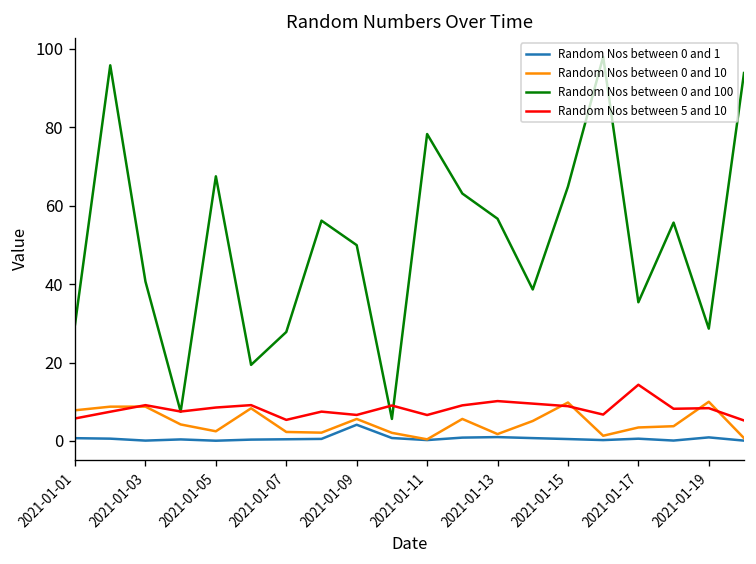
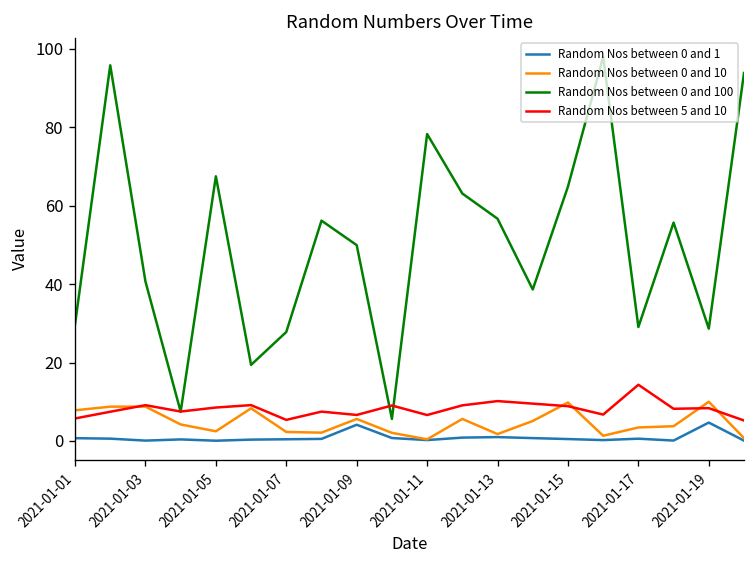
  {
    "Random Nos between 0 and 1": {
      "2021-01-01": 1,
      "2021-01-03": 0,
      "2021-01-05": 0,
      "2021-01-07": 0,
      "2021-01-09": 4,
      "2021-01-15": 0,
      "2021-01-17": 1,
-     "2021-01-19": 1
+     "2021-01-19": 5
    },
    "Random Nos between 0 and 10": {
      "2021-01-01": 8,
      "2021-01-05": 2,
      "2021-01-07": 2,
      "2021-01-09": 6,
      "2021-01-15": 10,
      "2021-01-17": 3,
      "2021-01-19": 10
    },
    "Random Nos between 0 and 100": {
      "2021-01-01": 30,
      "2021-01-03": 41,
      "2021-01-05": 67,
      "2021-01-07": 28,
      "2021-01-09": 50,
      "2021-01-11": 78,
      "2021-01-13": 57,
      "2021-01-15": 65,
-     "2021-01-17": 35,
+     "2021-01-17": 29,
      "2021-01-19": 29
    },
    "Random Nos between 5 and 10": {
      "2021-01-01": 6,
      "2021-01-05": 9,
      "2021-01-07": 5,
      "2021-01-09": 7,
      "2021-01-11": 7,
      "2021-01-13": 10,
      "2021-01-15": 9,
      "2021-01-17": 14,
      "2021-01-19": 8
    }
  }
